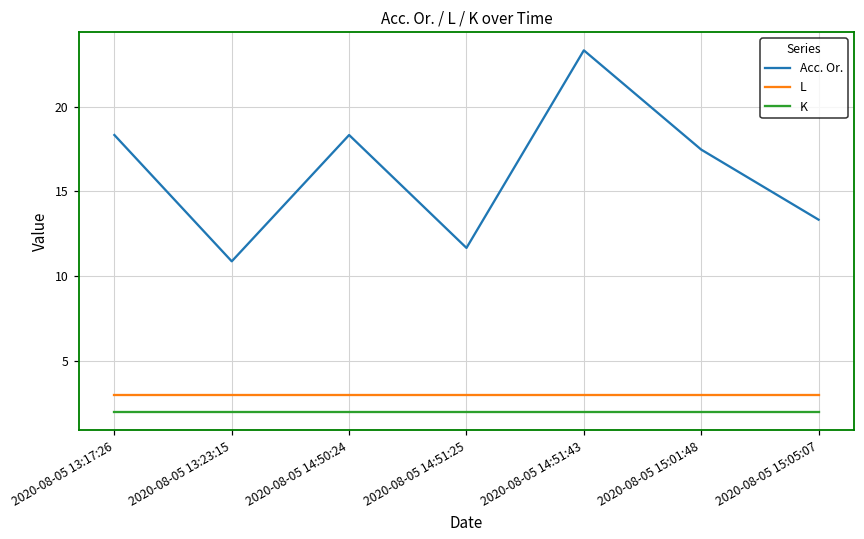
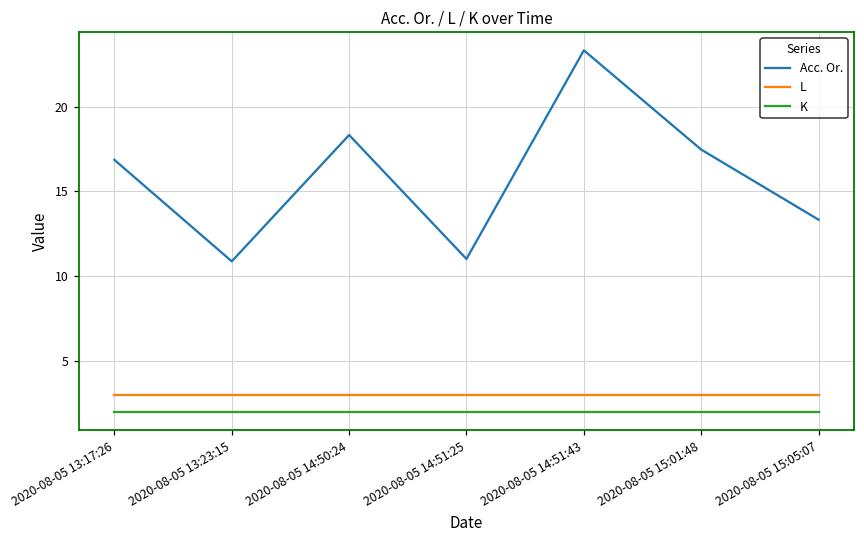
  {
    "Acc. Or.": {
-     "2020-08-05 13:17:26": 18.3,
+     "2020-08-05 13:17:26": 16.9,
      "2020-08-05 13:23:15": 10.9,
      "2020-08-05 14:50:24": 18.3,
-     "2020-08-05 14:51:25": 11.7,
+     "2020-08-05 14:51:25": 11.0,
      "2020-08-05 14:51:43": 23.3,
      "2020-08-05 15:01:48": 17.5,
      "2020-08-05 15:05:07": 13.3
    },
    "L": {
      "2020-08-05 13:17:26": 3.0,
      "2020-08-05 13:23:15": 3.0,
      "2020-08-05 14:50:24": 3.0,
      "2020-08-05 14:51:25": 3.0,
      "2020-08-05 14:51:43": 3.0,
      "2020-08-05 15:01:48": 3.0,
      "2020-08-05 15:05:07": 3.0
    },
    "K": {
      "2020-08-05 13:17:26": 2.0,
      "2020-08-05 13:23:15": 2.0,
      "2020-08-05 14:50:24": 2.0,
      "2020-08-05 14:51:25": 2.0,
      "2020-08-05 14:51:43": 2.0,
      "2020-08-05 15:01:48": 2.0,
      "2020-08-05 15:05:07": 2.0
    }
  }
